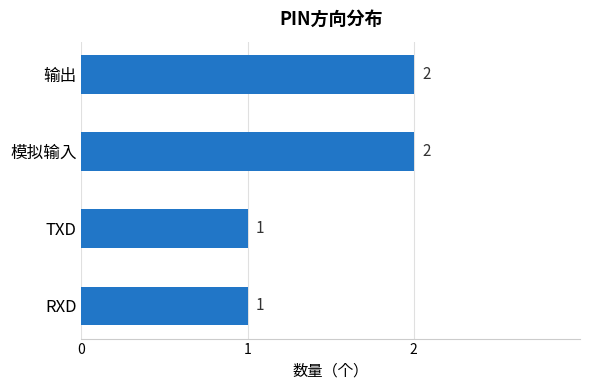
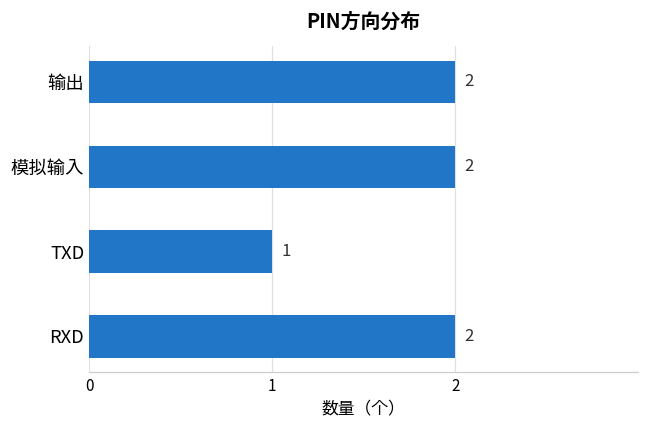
  {
    "输出": 2,
    "模拟输入": 2,
    "TXD": 1,
-   "RXD": 1
+   "RXD": 2
  }
